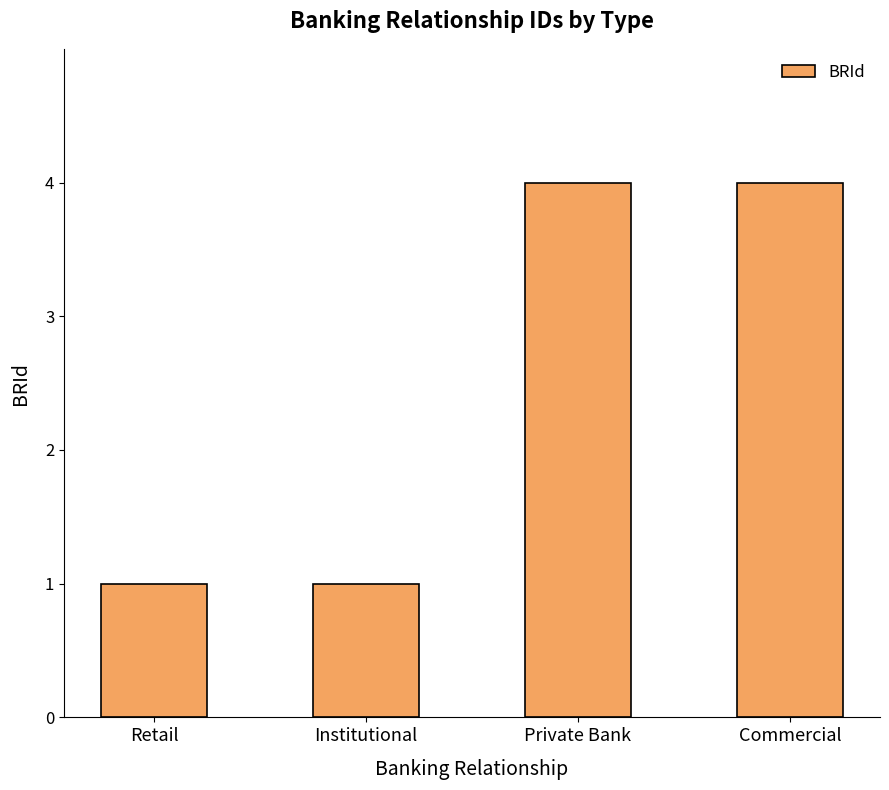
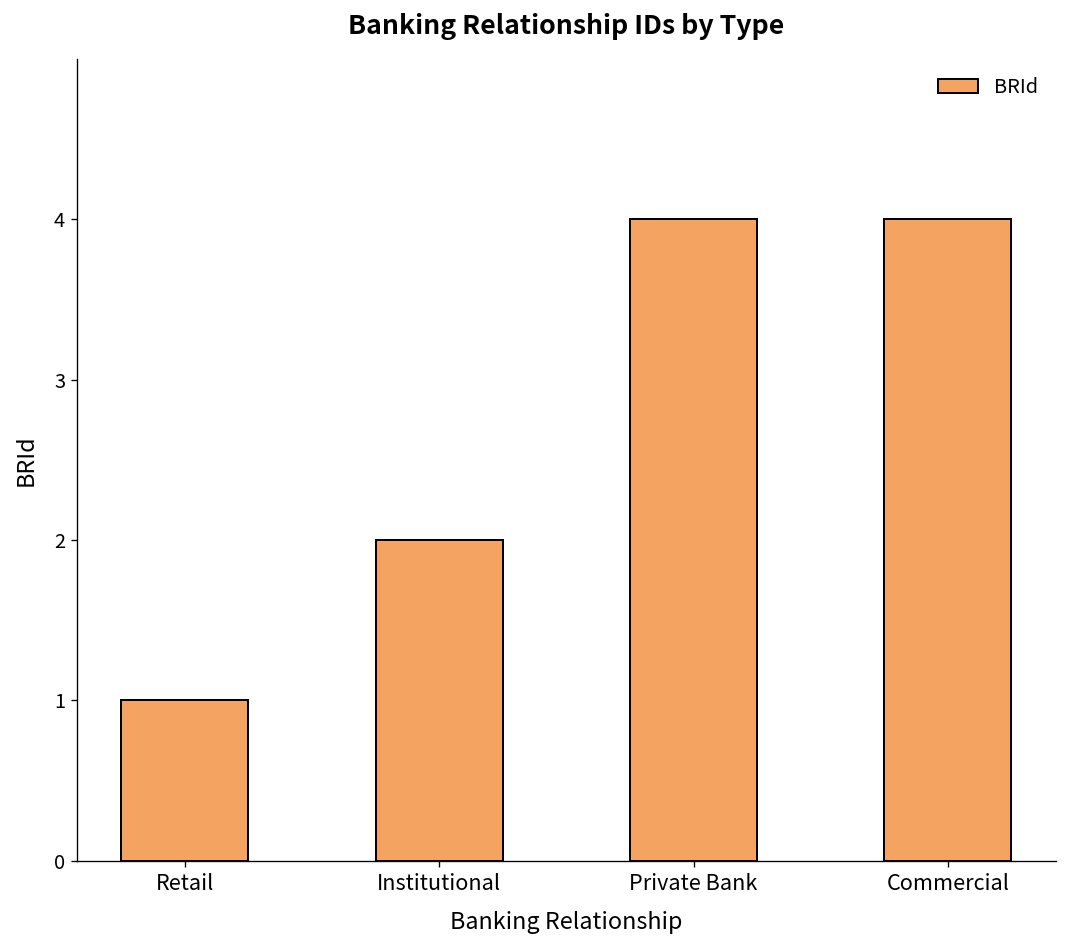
  {
    "Retail": 1,
-   "Institutional": 1,
+   "Institutional": 2,
    "Private Bank": 4,
    "Commercial": 4
  }
